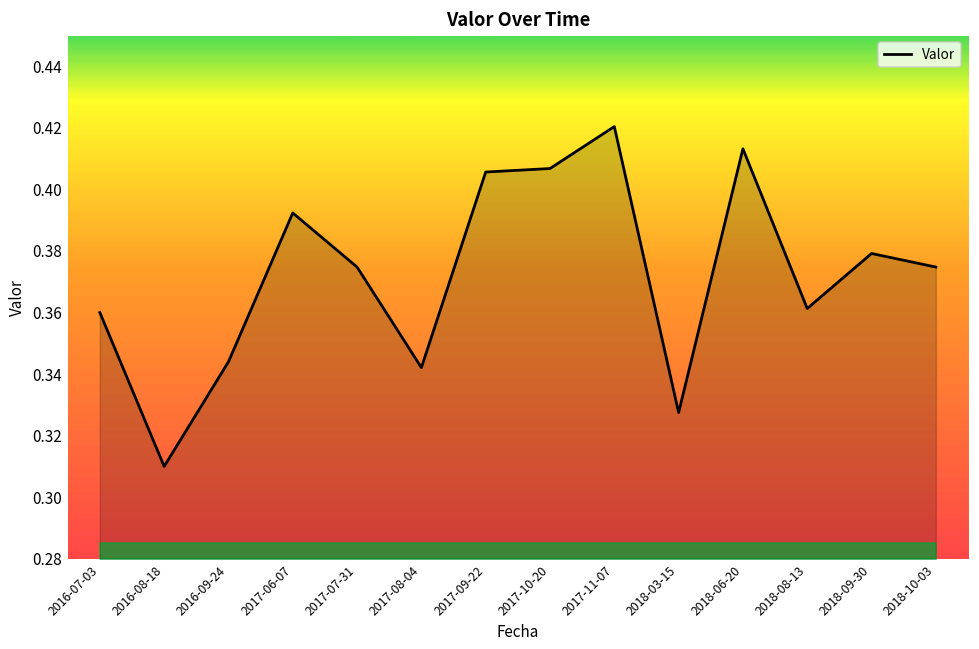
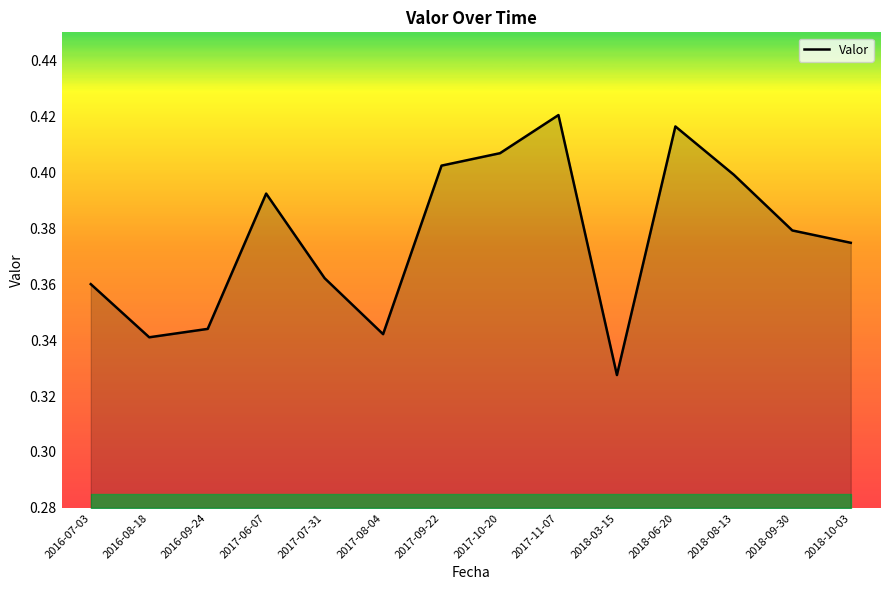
  {
    "Valor": {
      "2016-07-03": 0.360,
-     "2016-08-18": 0.310,
+     "2016-08-18": 0.341,
      "2016-09-24": 0.344,
      "2017-06-07": 0.392,
-     "2017-07-31": 0.375,
+     "2017-07-31": 0.362,
      "2017-08-04": 0.342,
-     "2017-09-22": 0.406,
+     "2017-09-22": 0.402,
      "2017-10-20": 0.407,
      "2017-11-07": 0.420,
      "2018-03-15": 0.328,
-     "2018-06-20": 0.413,
-     "2018-08-13": 0.361,
+     "2018-06-20": 0.416,
+     "2018-08-13": 0.399,
      "2018-09-30": 0.379,
      "2018-10-03": 0.375
    }
  }
